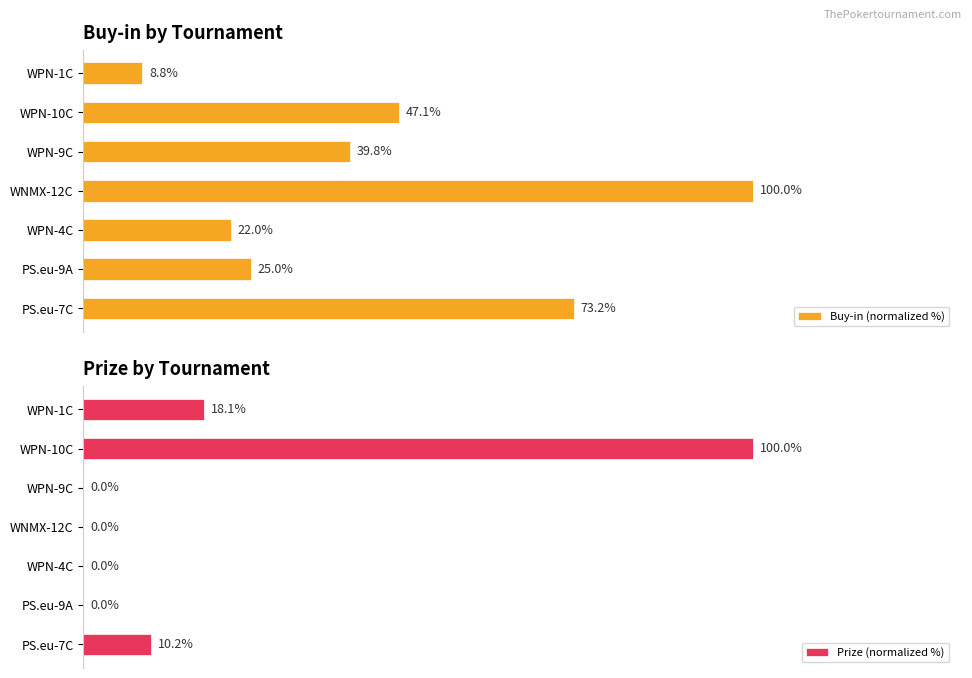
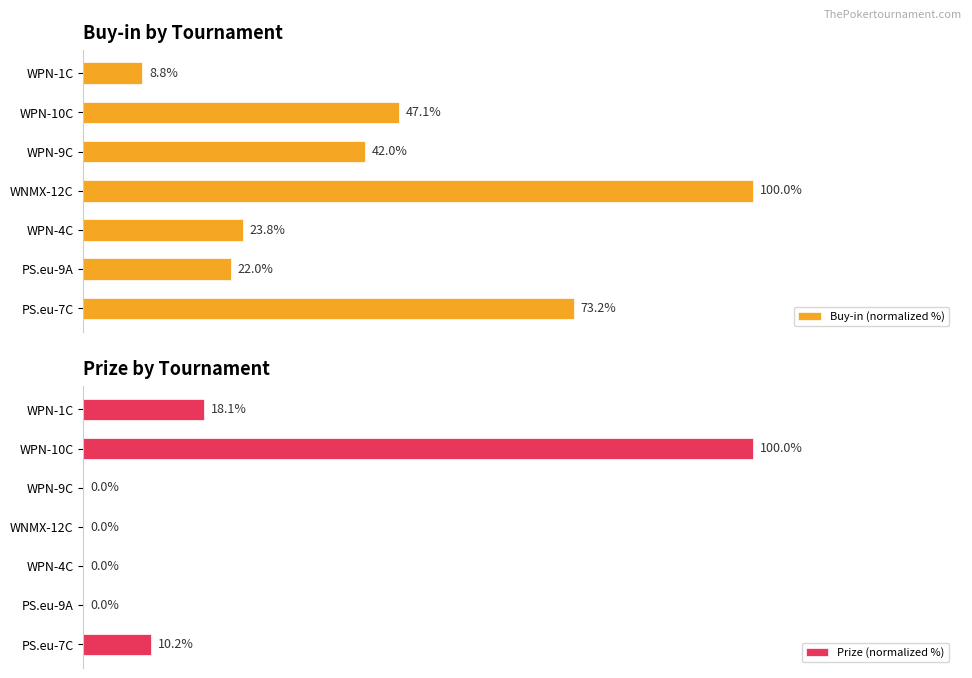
  {
    "Buy-in by Tournament": {
      "WPN-1C": "8.8%",
      "WPN-10C": "47.1%",
-     "WPN-9C": "39.8%",
+     "WPN-9C": "42.0%",
      "WNMX-12C": "100.0%",
-     "WPN-4C": "22.0%",
-     "PS.eu-9A": "25.0%",
+     "WPN-4C": "23.8%",
+     "PS.eu-9A": "22.0%",
      "PS.eu-7C": "73.2%"
    },
    "Prize by Tournament": {
      "WPN-1C": "18.1%",
      "WPN-10C": "100.0%",
      "WPN-9C": "0.0%",
      "WNMX-12C": "0.0%",
      "WPN-4C": "0.0%",
      "PS.eu-9A": "0.0%",
      "PS.eu-7C": "10.2%"
    }
  }
